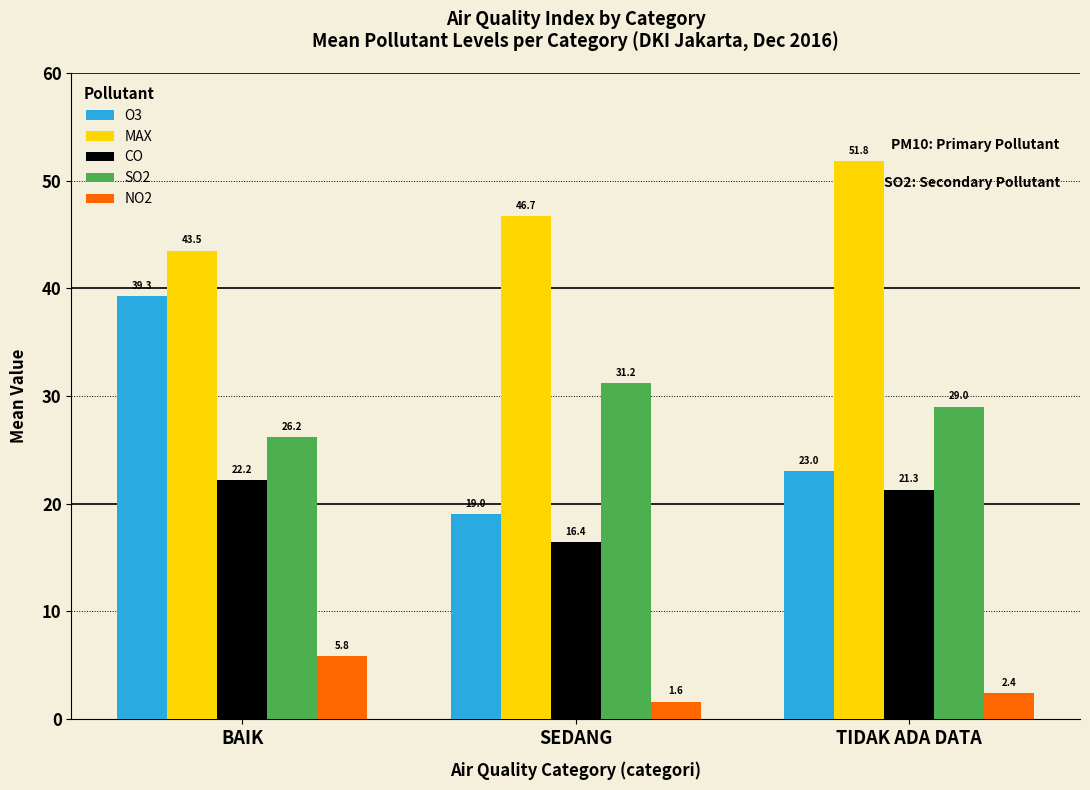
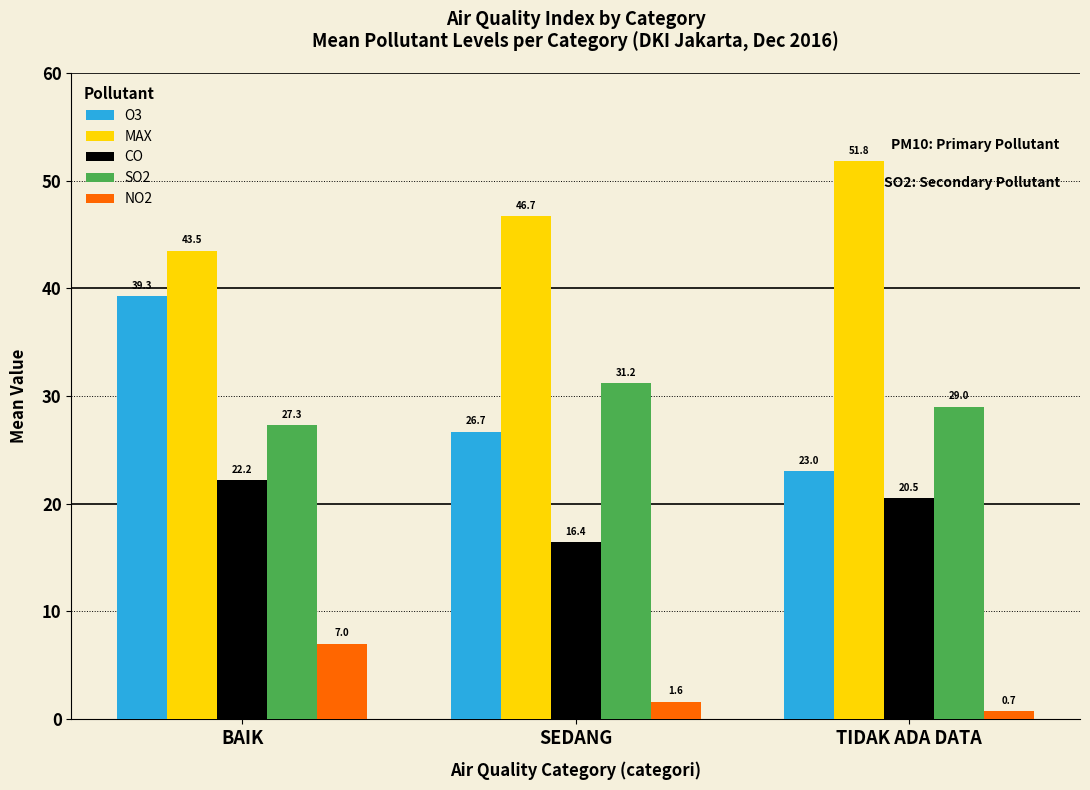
  {
    "O3": {
      "BAIK": 39.3,
-     "SEDANG": 19.0,
+     "SEDANG": 26.7,
      "TIDAK ADA DATA": 23.0
    },
    "MAX": {
      "BAIK": 43.5,
      "SEDANG": 46.7,
      "TIDAK ADA DATA": 51.8
    },
    "CO": {
      "BAIK": 22.2,
      "SEDANG": 16.4,
-     "TIDAK ADA DATA": 21.3
+     "TIDAK ADA DATA": 20.5
    },
    "SO2": {
-     "BAIK": 26.2,
+     "BAIK": 27.3,
      "SEDANG": 31.2,
      "TIDAK ADA DATA": 29.0
    },
    "NO2": {
-     "BAIK": 5.8,
+     "BAIK": 7.0,
      "SEDANG": 1.6,
-     "TIDAK ADA DATA": 2.4
+     "TIDAK ADA DATA": 0.7
    }
  }
